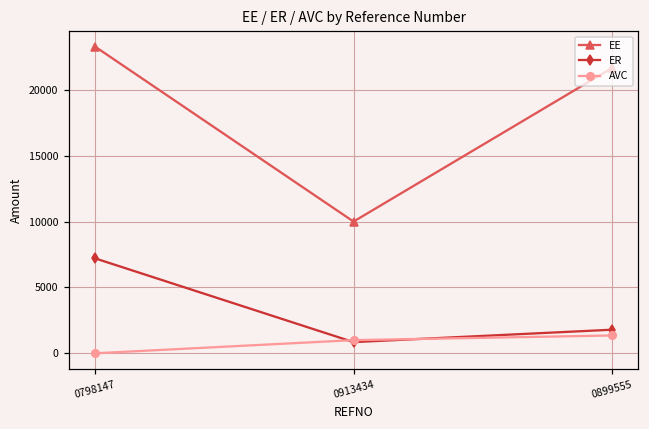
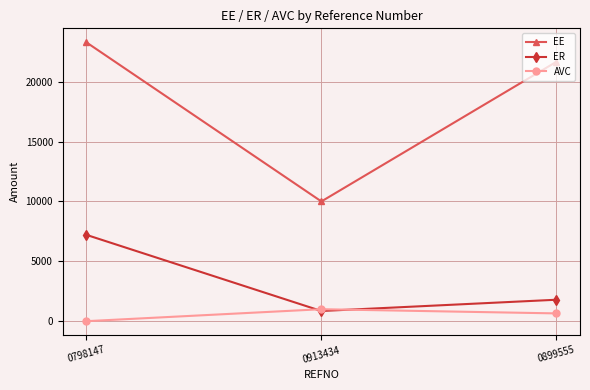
  {
    "AVC": {
      "0798147": 0,
-     "0899555": 1400
+     "0899555": 700
    }
  }
